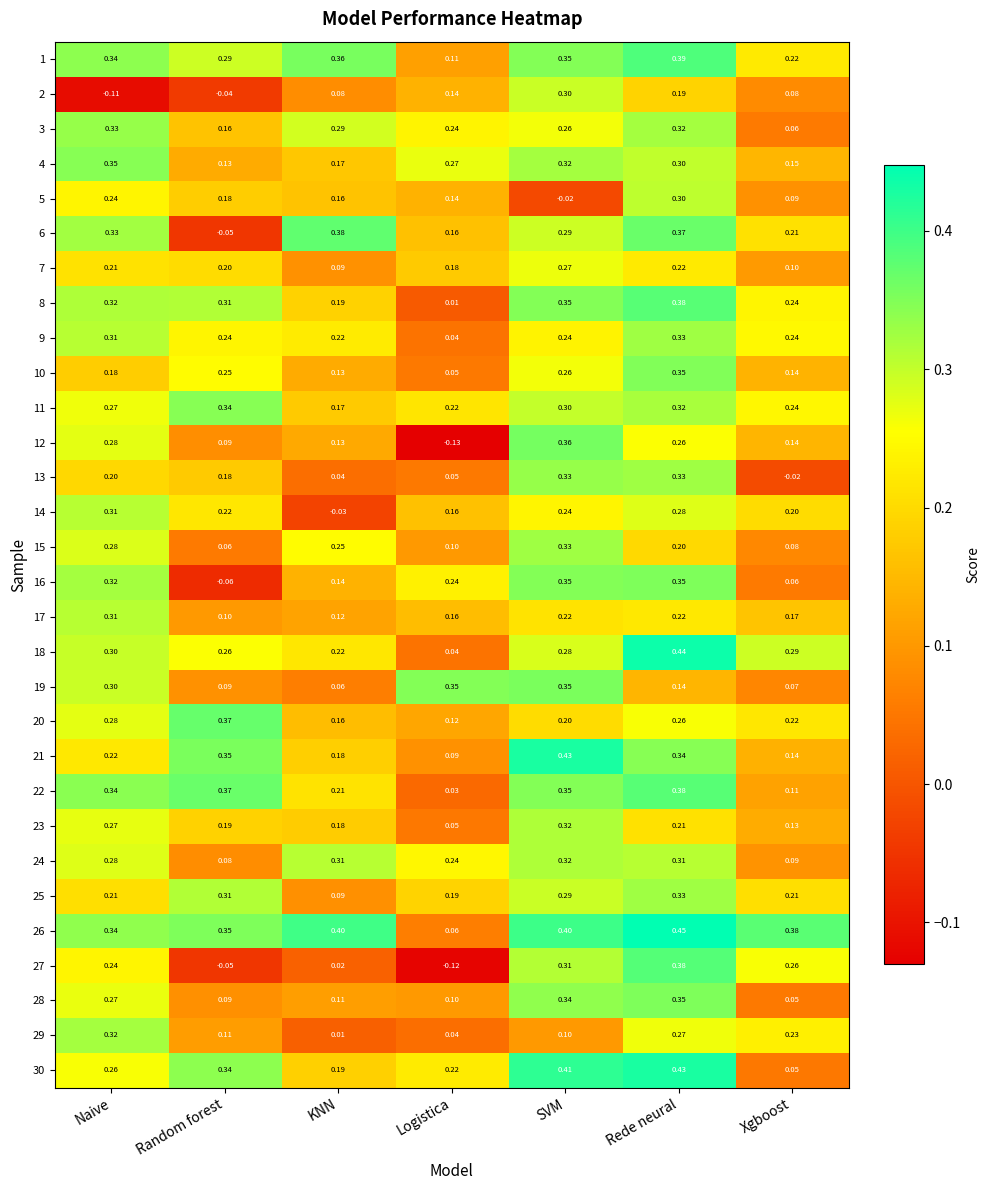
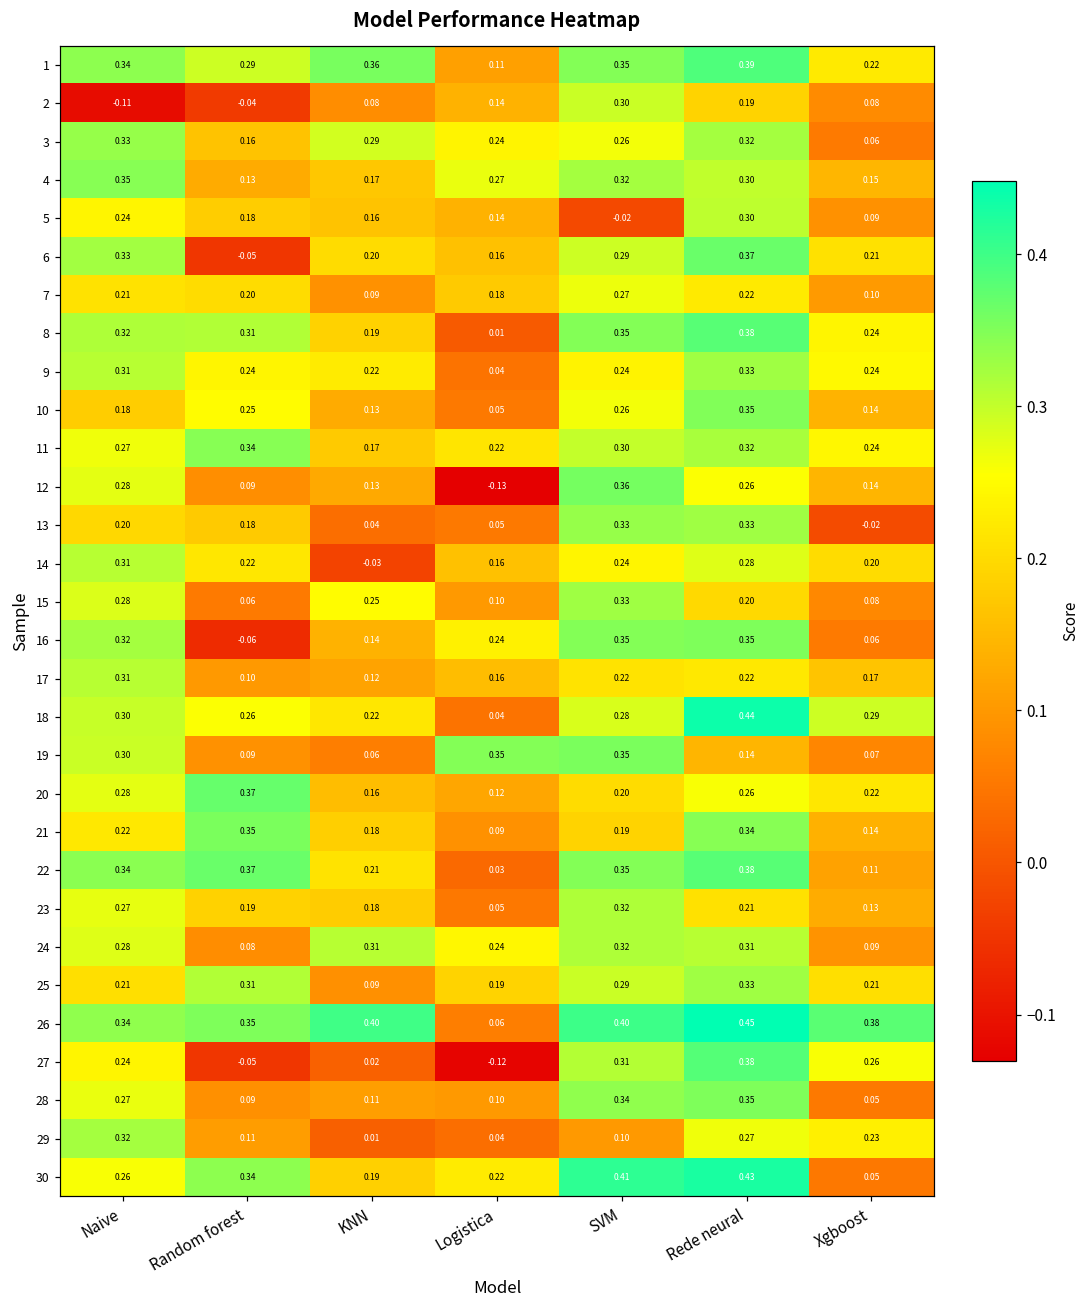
  {
    "6": {
      "Naive": 0.33,
      "Random forest": -0.05,
-     "KNN": 0.38,
+     "KNN": 0.20,
      "Logistica": 0.16,
      "SVM": 0.29,
      "Rede neural": 0.37,
      "Xgboost": 0.21
    },
    "21": {
      "Naive": 0.22,
      "Random forest": 0.35,
      "KNN": 0.18,
      "Logistica": 0.09,
-     "SVM": 0.43,
+     "SVM": 0.19,
      "Rede neural": 0.34,
      "Xgboost": 0.14
    }
  }
